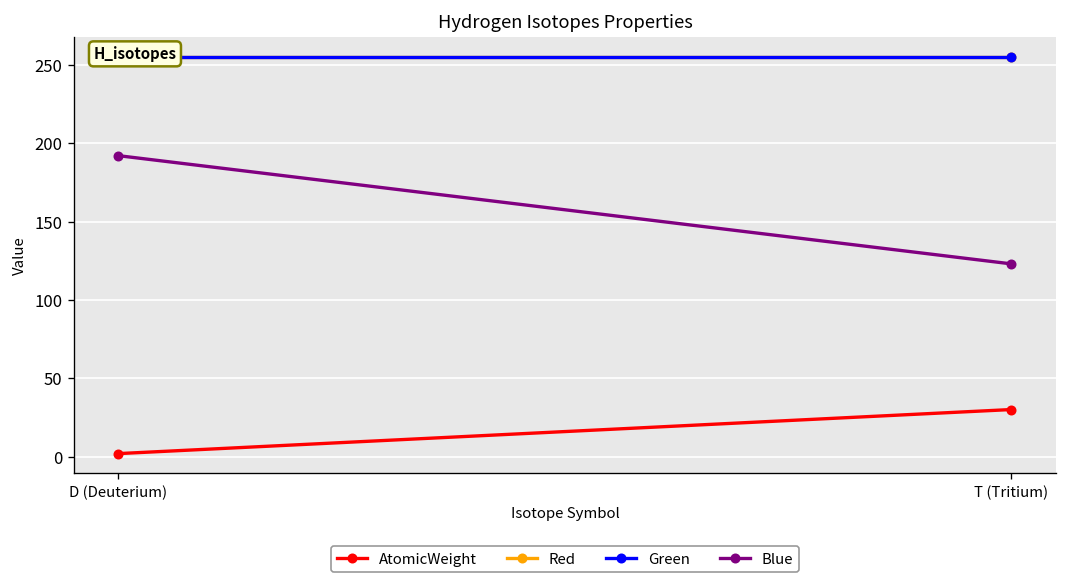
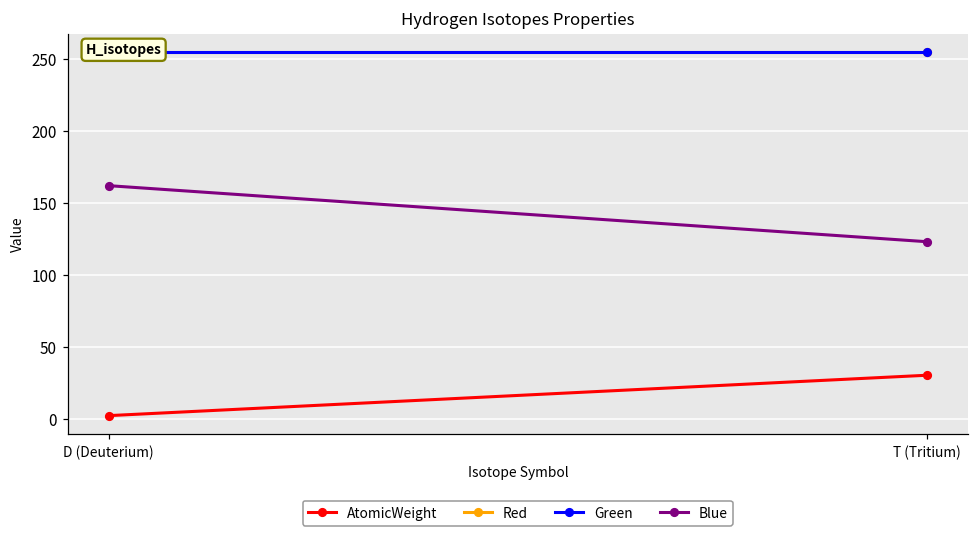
  {
    "AtomicWeight": {
      "D (Deuterium)": 2,
      "T (Tritium)": 30
    },
    "Green": {
      "T (Tritium)": 255
    },
    "Blue": {
-     "D (Deuterium)": 192,
+     "D (Deuterium)": 162,
      "T (Tritium)": 123
    }
  }
